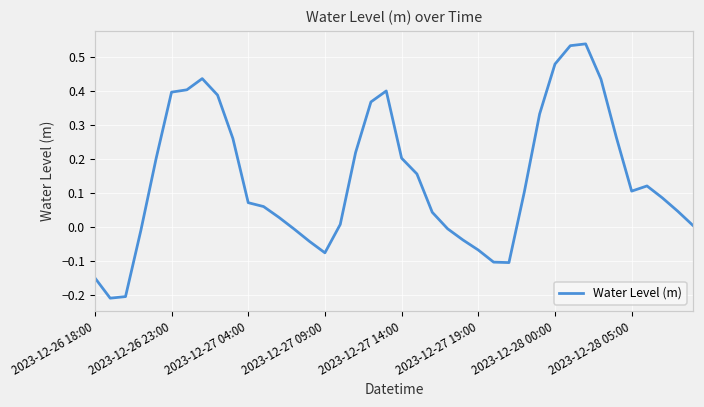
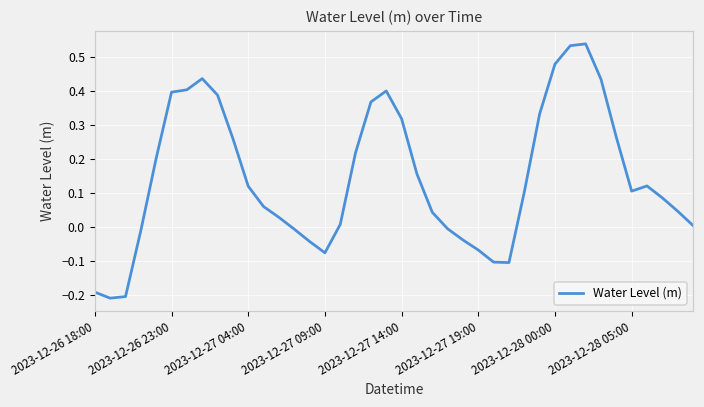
  {
-   "2023-12-26 18:00": -0.15,
+   "2023-12-26 18:00": -0.19,
    "2023-12-26 23:00": 0.40,
-   "2023-12-27 04:00": 0.07,
+   "2023-12-27 04:00": 0.12,
    "2023-12-27 09:00": -0.07,
-   "2023-12-27 14:00": 0.20,
+   "2023-12-27 14:00": 0.32,
    "2023-12-27 19:00": -0.07,
    "2023-12-28 00:00": 0.48,
    "2023-12-28 05:00": 0.11
  }
